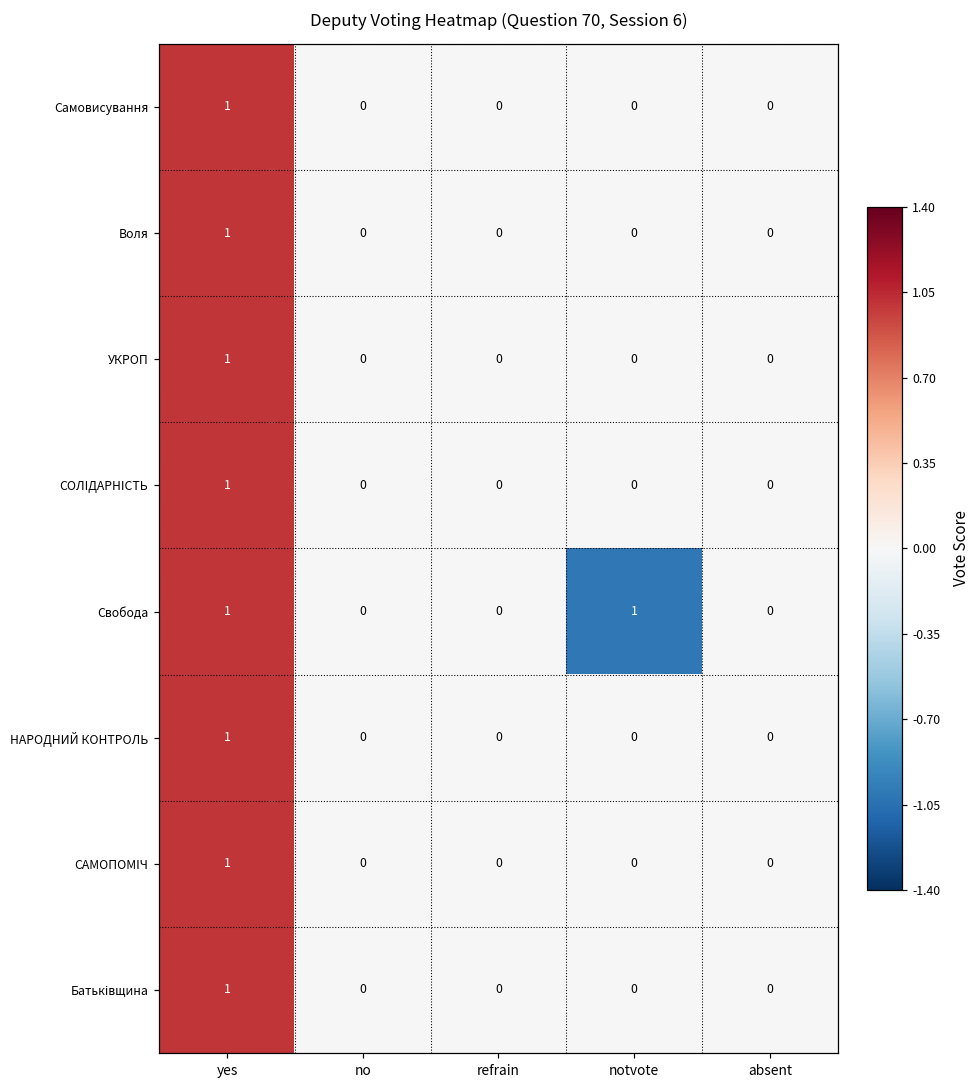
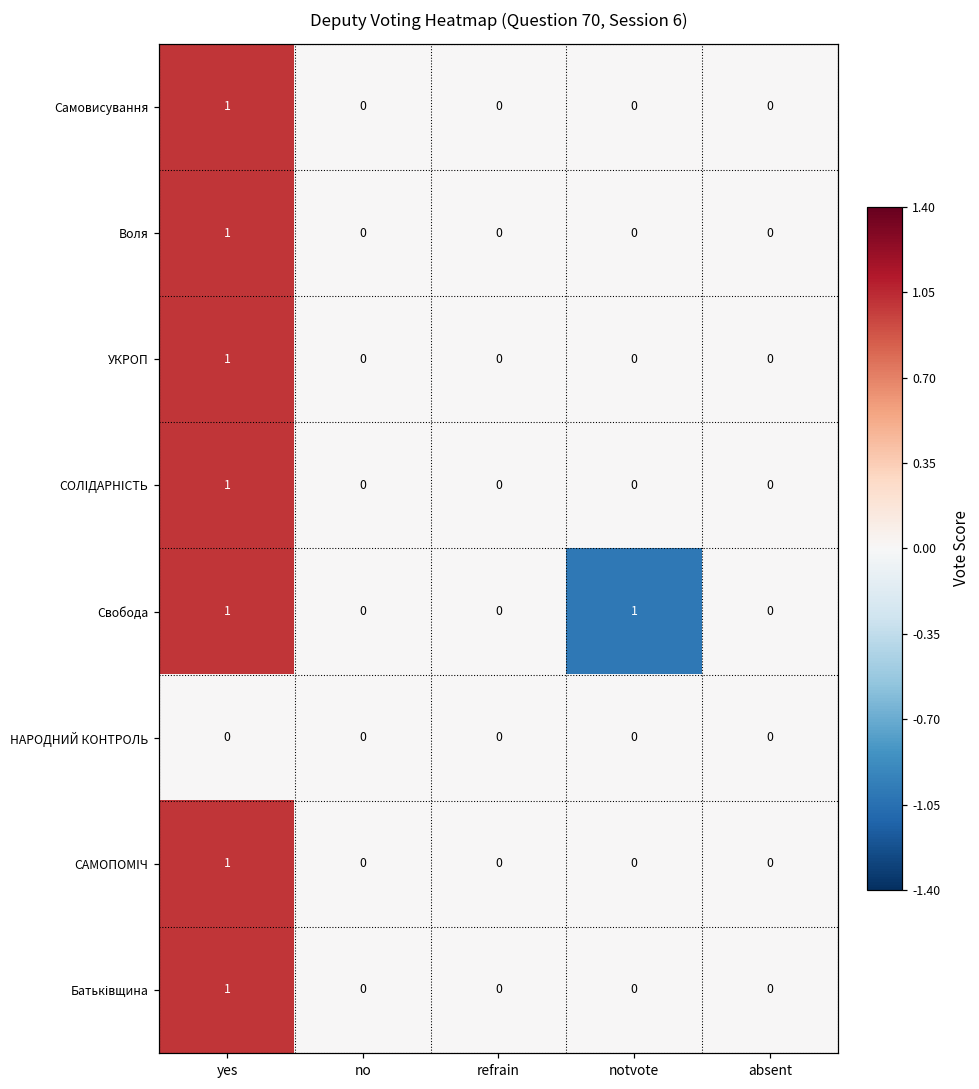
  {
    "Самовисування": {
      "yes": 1,
      "no": 0,
      "refrain": 0,
      "notvote": 0,
      "absent": 0
    },
    "Воля": {
      "yes": 1,
      "no": 0,
      "refrain": 0,
      "notvote": 0,
      "absent": 0
    },
    "УКРОП": {
      "yes": 1,
      "no": 0,
      "refrain": 0,
      "notvote": 0,
      "absent": 0
    },
    "СОЛІДАРНІСТЬ": {
      "yes": 1,
      "no": 0,
      "refrain": 0,
      "notvote": 0,
      "absent": 0
    },
    "Свобода": {
      "yes": 1,
      "no": 0,
      "refrain": 0,
      "notvote": 1,
      "absent": 0
    },
    "НАРОДНИЙ КОНТРОЛЬ": {
-     "yes": 1,
+     "yes": 0,
      "no": 0,
      "refrain": 0,
      "notvote": 0,
      "absent": 0
    },
    "САМОПОМІЧ": {
      "yes": 1,
      "no": 0,
      "refrain": 0,
      "notvote": 0,
      "absent": 0
    },
    "Батьківщина": {
      "yes": 1,
      "no": 0,
      "refrain": 0,
      "notvote": 0,
      "absent": 0
    }
  }
